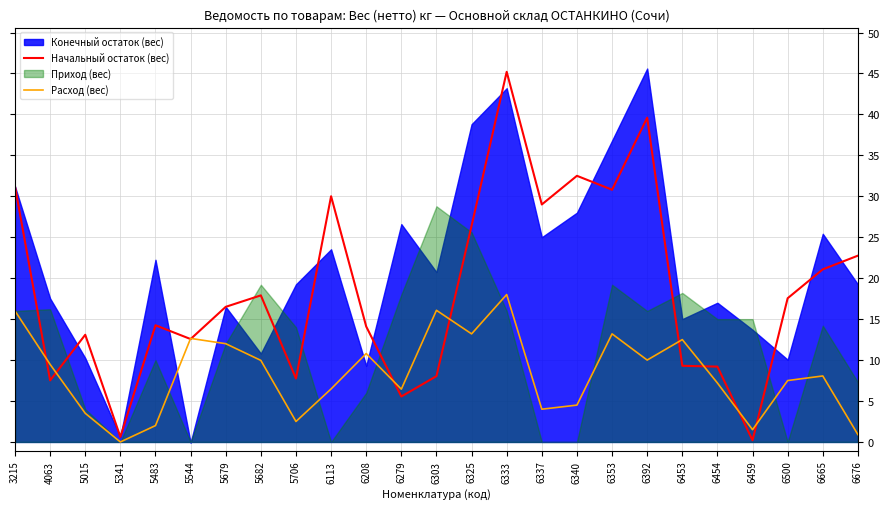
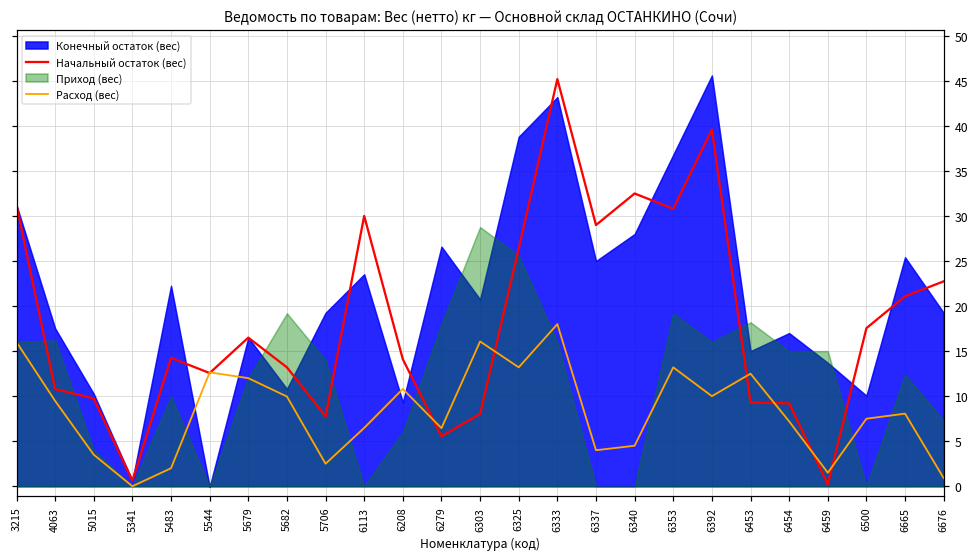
  {
    "Начальный остаток (вес)": {
-     "4063": 8,
-     "5015": 13,
+     "4063": 11,
+     "5015": 10,
      "5483": 14,
-     "5682": 18,
+     "5682": 13,
      "5706": 8,
      "6113": 30,
      "6208": 14,
      "6279": 6,
      "6303": 8,
      "6325": 26,
      "6333": 45,
      "6337": 29,
      "6340": 33,
      "6353": 31,
      "6392": 40,
      "6453": 9,
      "6454": 9,
      "6459": 0,
      "6500": 18,
      "6665": 21,
      "6676": 23
    },
    "Расход (вес)": {
      "4063": 9,
      "5015": 4,
      "5483": 2,
      "5682": 10,
      "5706": 3,
      "6113": 6,
      "6208": 11,
      "6279": 6,
      "6303": 16,
      "6325": 13,
      "6333": 18,
      "6337": 4,
      "6340": 5,
      "6353": 13,
      "6392": 10,
      "6453": 13,
      "6454": 7,
      "6459": 2,
      "6500": 8,
      "6665": 8,
      "6676": 1
    },
    "Приход (вес)": {
      "4063": 16,
      "5015": 4,
      "5483": 10,
      "5682": 19,
      "5706": 14,
      "6113": 0,
      "6208": 6,
      "6279": 18,
      "6303": 29,
      "6325": 26,
      "6333": 16,
      "6337": 0,
      "6340": 0,
      "6353": 19,
      "6392": 16,
      "6453": 18,
      "6454": 15,
      "6459": 15,
      "6500": 0,
-     "6665": 14,
+     "6665": 12,
      "6676": 7
    }
  }
